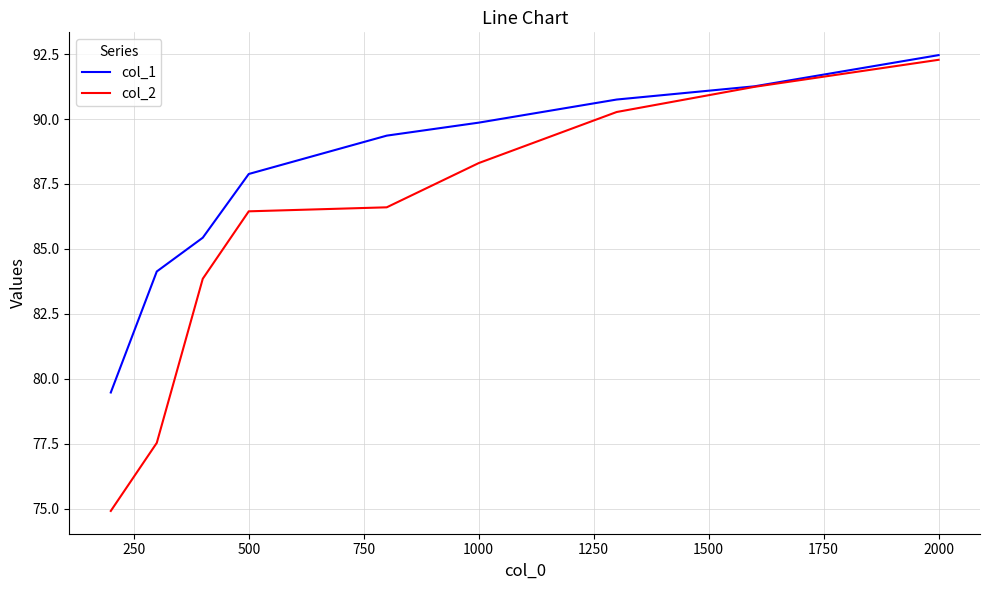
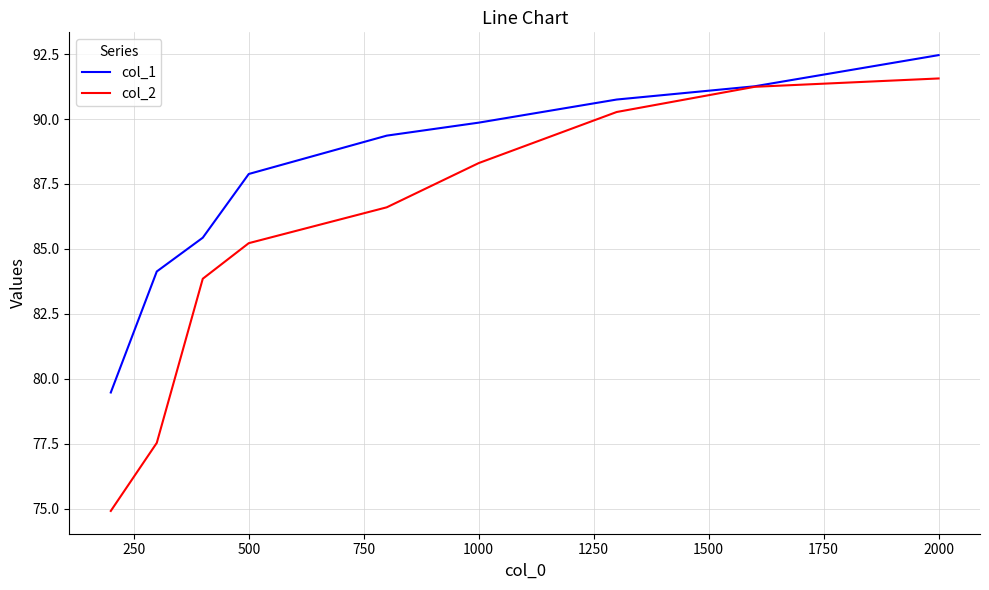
  {
    "col_1": {
      "500": 87.9,
      "1000": 89.9,
      "2000": 92.5
    },
    "col_2": {
-     "500": 86.4,
+     "500": 85.2,
      "1000": 88.3,
-     "2000": 92.3
+     "2000": 91.6
    }
  }
